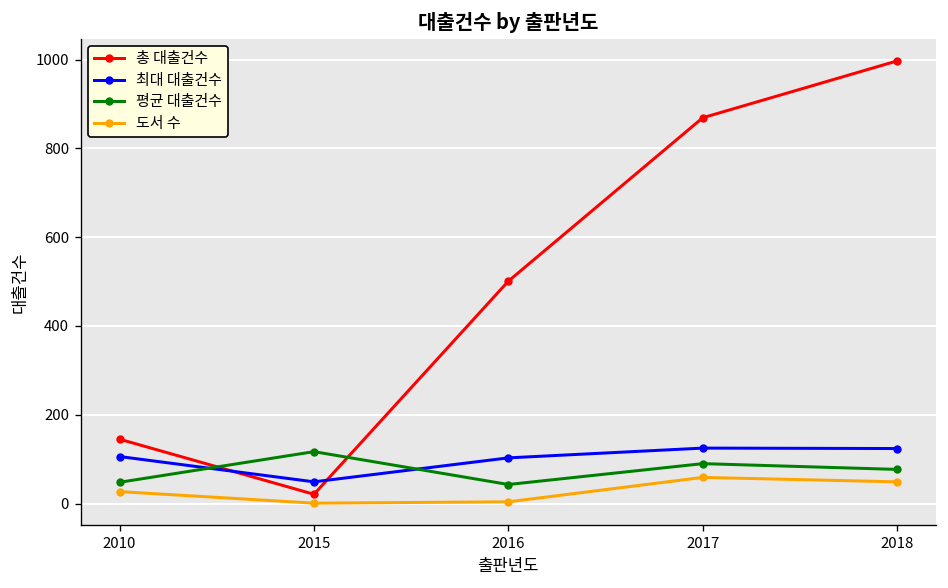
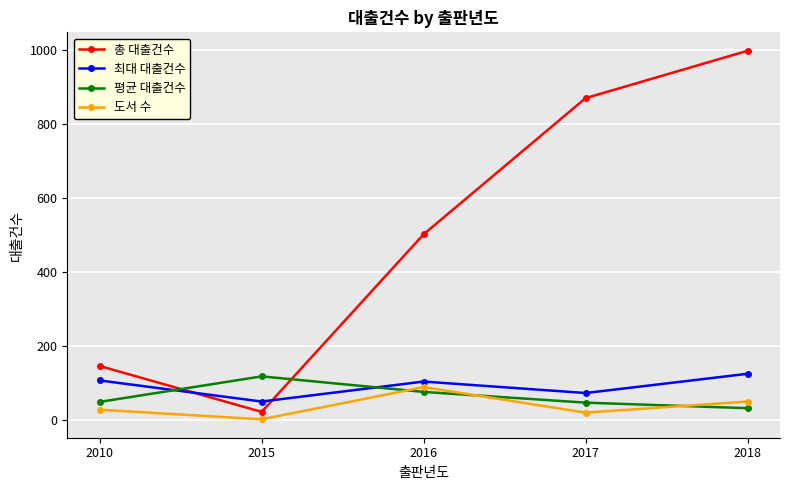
  {
    "총 대출건수": {
      "2010": 150,
      "2015": 20,
      "2016": 500,
      "2017": 870,
      "2018": 1000
    },
    "최대 대출건수": {
      "2010": 110,
      "2015": 50,
      "2016": 100,
-     "2017": 130,
+     "2017": 70,
      "2018": 120
    },
    "평균 대출건수": {
      "2010": 50,
      "2015": 120,
-     "2016": 40,
-     "2017": 90,
-     "2018": 80
+     "2016": 80,
+     "2017": 50,
+     "2018": 30
    },
    "도서 수": {
      "2010": 30,
      "2015": 0,
-     "2016": 0,
-     "2017": 60,
+     "2016": 90,
+     "2017": 20,
      "2018": 50
    }
  }
